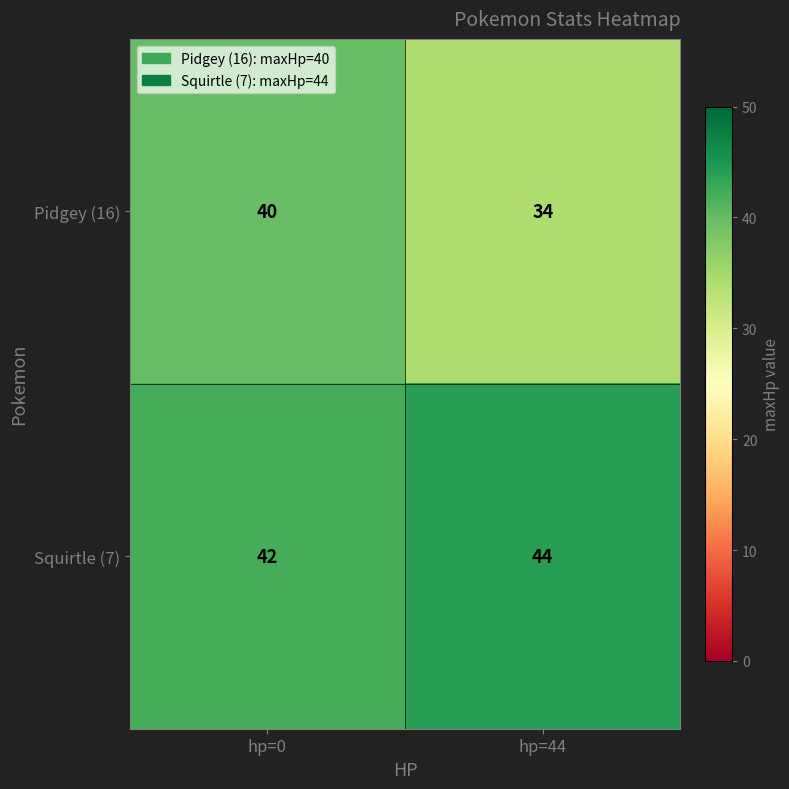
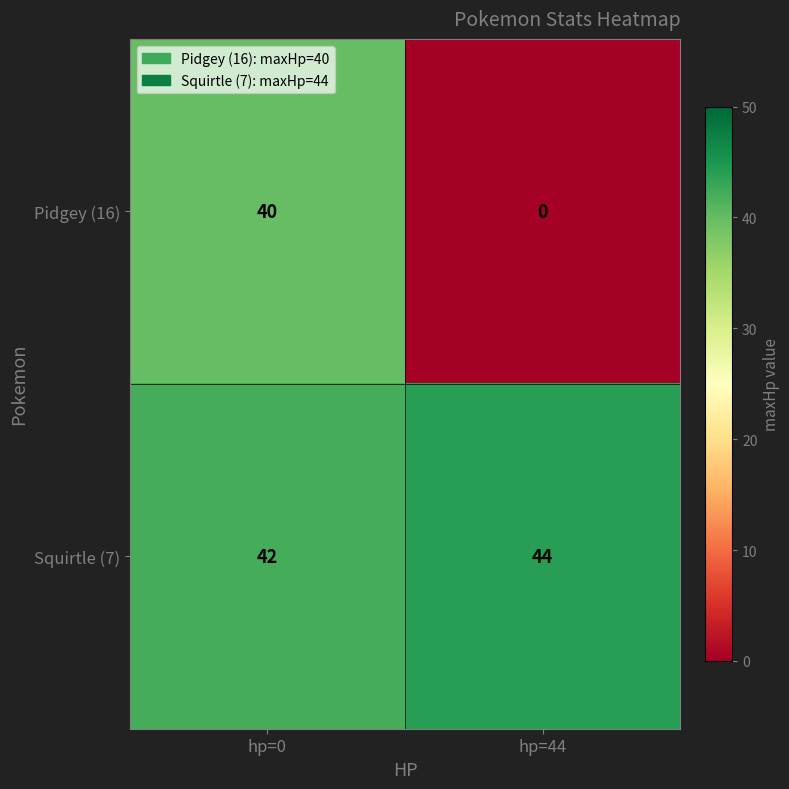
  {
    "Pidgey (16)": {
      "hp=0": 40,
-     "hp=44": 34
+     "hp=44": 0
    },
    "Squirtle (7)": {
      "hp=0": 42,
      "hp=44": 44
    }
  }
